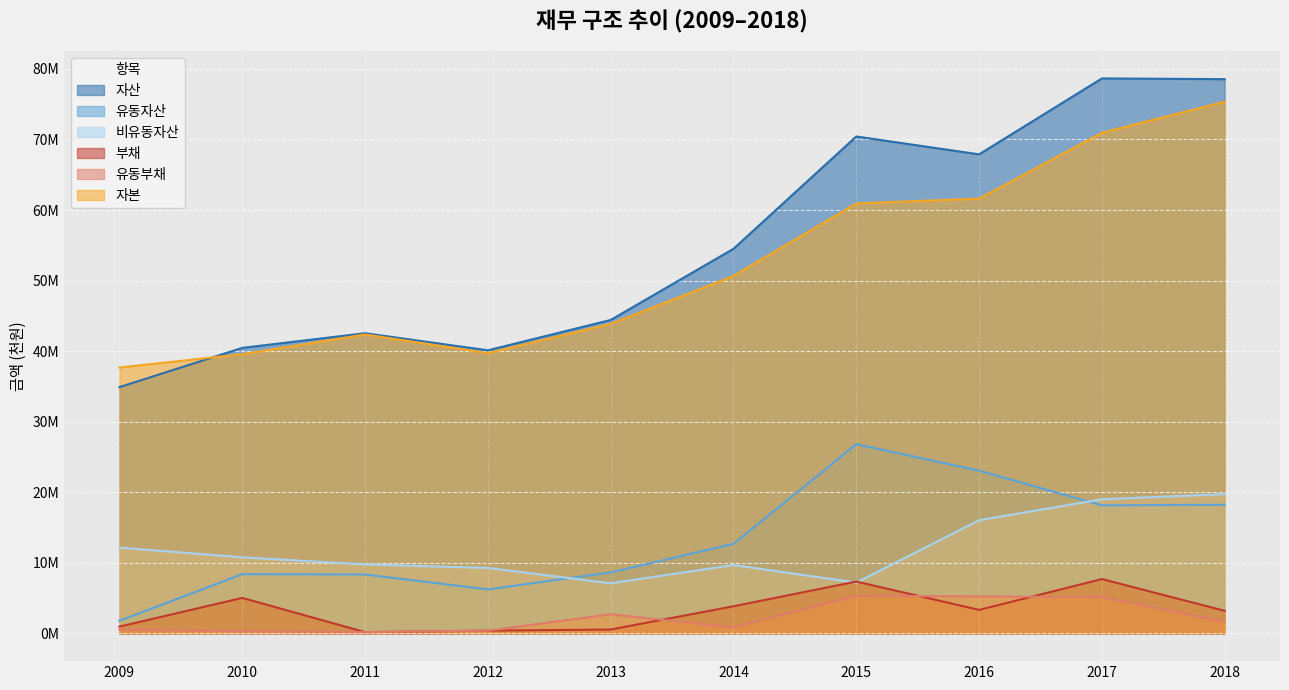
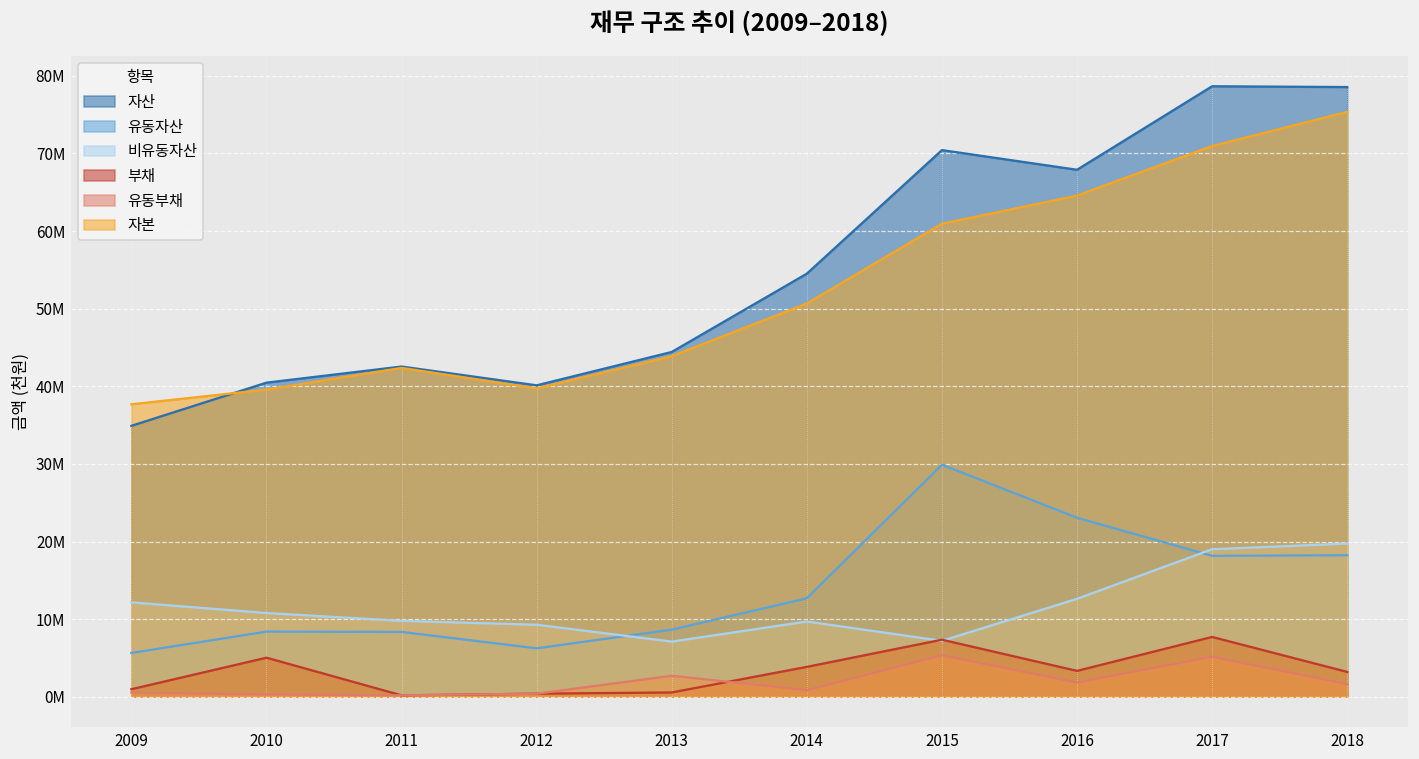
  {
    "자산": {
      "2009": 35000000,
      "2010": 40000000,
      "2012": 40000000,
      "2013": 44000000,
      "2014": 55000000,
      "2015": 70000000,
      "2016": 68000000,
      "2017": 79000000,
      "2018": 79000000
    },
    "유동자산": {
-     "2009": 2000000,
+     "2009": 6000000,
      "2010": 8000000,
      "2011": 8000000,
      "2012": 6000000,
      "2013": 9000000,
      "2014": 13000000,
-     "2015": 27000000,
+     "2015": 30000000,
      "2016": 23000000,
      "2017": 18000000,
      "2018": 18000000
    },
    "비유동자산": {
      "2009": 12000000,
      "2010": 11000000,
      "2011": 10000000,
      "2012": 9000000,
      "2013": 7000000,
      "2014": 10000000,
-     "2016": 16000000,
+     "2016": 13000000,
      "2017": 19000000,
      "2018": 20000000
    },
    "부채": {
      "2009": 1000000,
      "2010": 5000000,
      "2013": 1000000,
      "2014": 4000000,
      "2016": 3000000,
      "2017": 8000000,
      "2018": 3000000
    },
    "유동부채": {
      "2009": 1000000,
      "2010": 0,
      "2013": 3000000,
      "2014": 1000000,
      "2015": 5000000,
-     "2016": 5000000,
+     "2016": 2000000,
      "2017": 5000000,
      "2018": 2000000
    },
    "자본": {
      "2009": 38000000,
      "2010": 40000000,
      "2012": 40000000,
      "2013": 44000000,
      "2014": 51000000,
      "2015": 61000000,
-     "2016": 62000000,
+     "2016": 65000000,
      "2017": 71000000,
      "2018": 75000000
    }
  }
